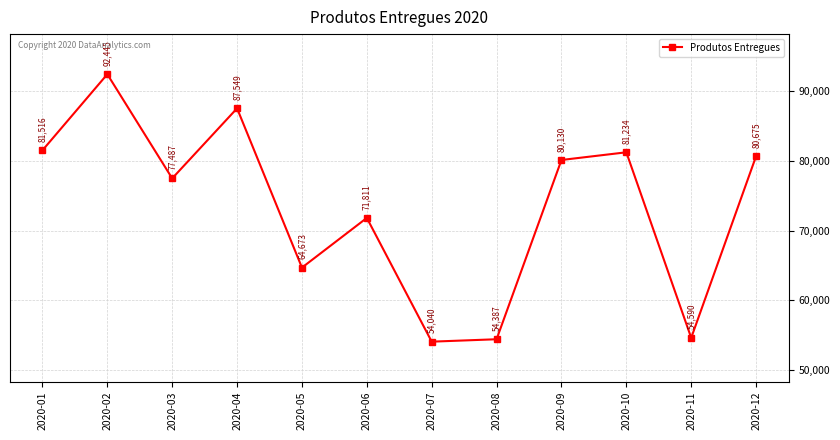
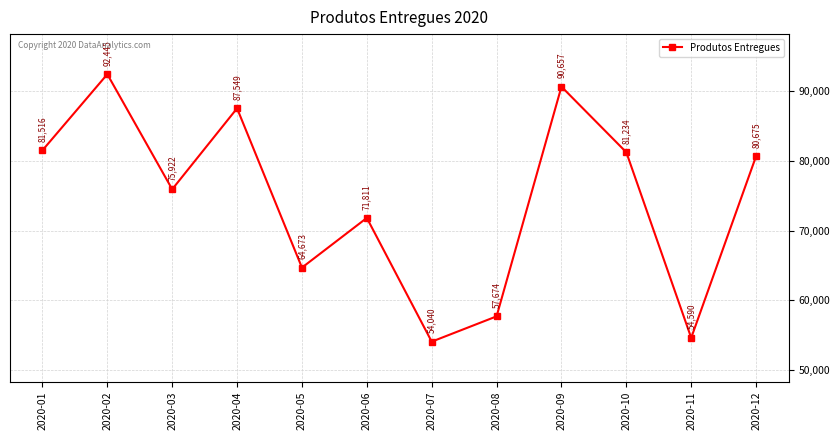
  {
    "2020-01": "81,516",
-   "2020-03": "77,487",
+   "2020-03": "75,922",
    "2020-04": "87,549",
    "2020-05": "64,673",
    "2020-06": "71,811",
    "2020-07": "54,040",
-   "2020-08": "54,387",
-   "2020-09": "80,130",
+   "2020-08": "57,674",
+   "2020-09": "90,657",
    "2020-10": "81,234",
    "2020-11": "54,590",
    "2020-12": "80,675"
  }
